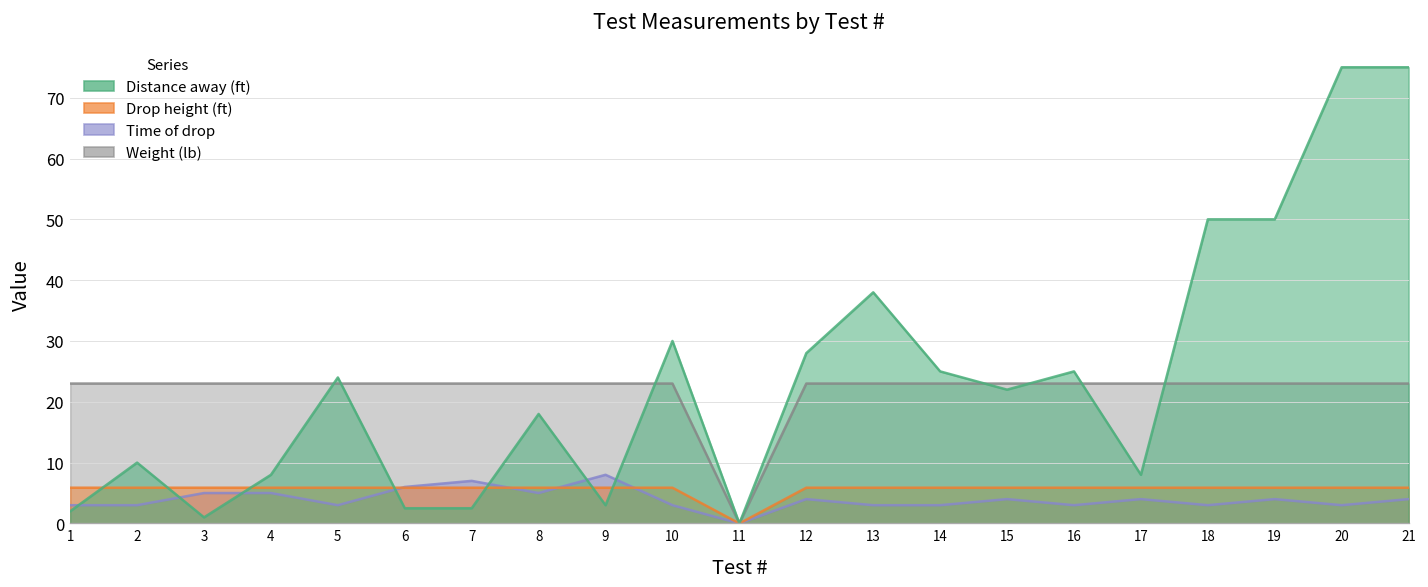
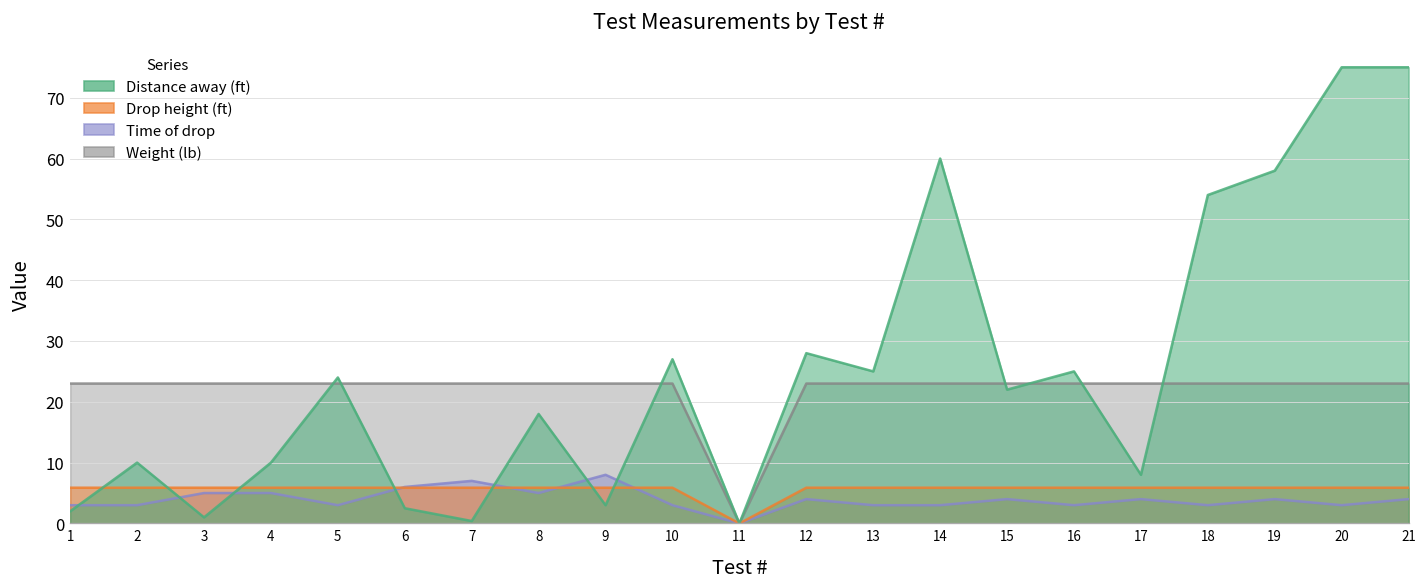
  {
    "Drop height (ft)": {
      "1": 6,
      "2": 6,
      "3": 6,
      "4": 6,
      "5": 6,
      "7": 6,
      "8": 6,
      "9": 6,
      "10": 6,
      "12": 6,
      "13": 6,
      "14": 6,
      "15": 6,
      "16": 6,
      "17": 6,
      "18": 6,
      "19": 6,
      "20": 6,
      "21": 6
    },
    "Distance away (ft)": {
      "1": 2,
      "2": 10,
      "3": 1,
-     "4": 8,
+     "4": 10,
      "5": 24,
      "6": 3,
-     "7": 3,
+     "7": 0,
      "8": 18,
      "9": 3,
-     "10": 30,
+     "10": 27,
      "12": 28,
-     "13": 38,
-     "14": 25,
+     "13": 25,
+     "14": 60,
      "15": 22,
      "16": 25,
      "17": 8,
-     "18": 50,
-     "19": 50,
+     "18": 54,
+     "19": 58,
      "20": 75,
      "21": 75
    }
  }
